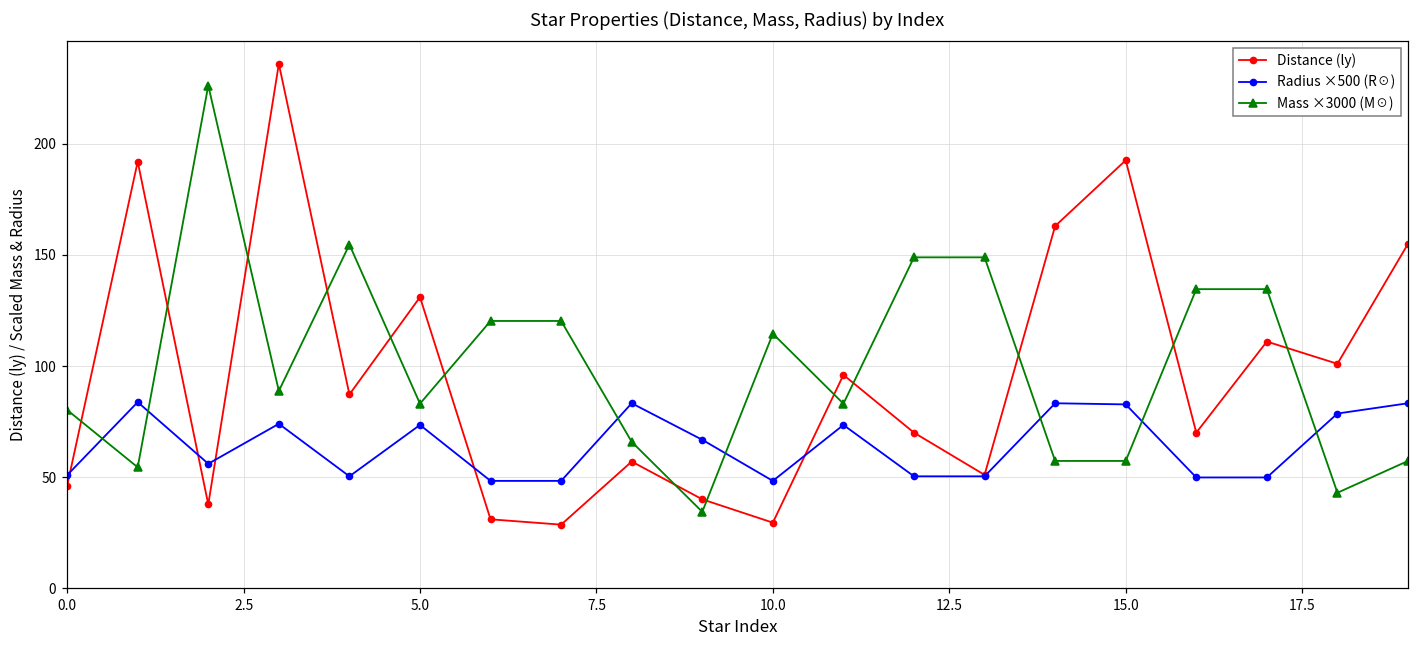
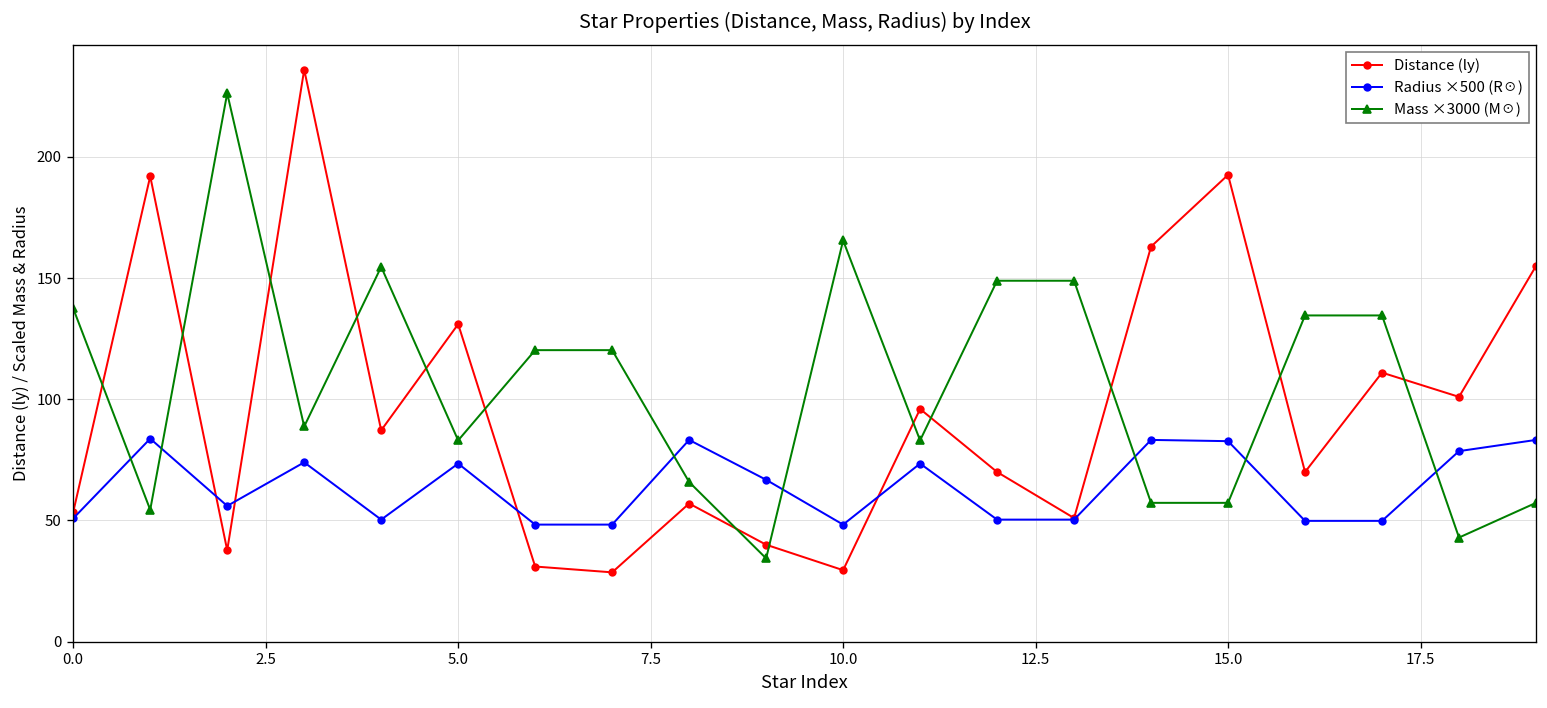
  {
    "Distance (ly)": {
-     "0.0": 46,
+     "0.0": 54,
      "5.0": 131,
      "10.0": 30,
      "15.0": 193
    },
    "Radius ×500 (R☉)": {
      "0.0": 51,
      "5.0": 73,
      "10.0": 48,
      "15.0": 83
    },
    "Mass ×3000 (M☉)": {
-     "0.0": 80,
+     "0.0": 137,
      "5.0": 83,
-     "10.0": 115,
+     "10.0": 166,
      "15.0": 57
    }
  }
